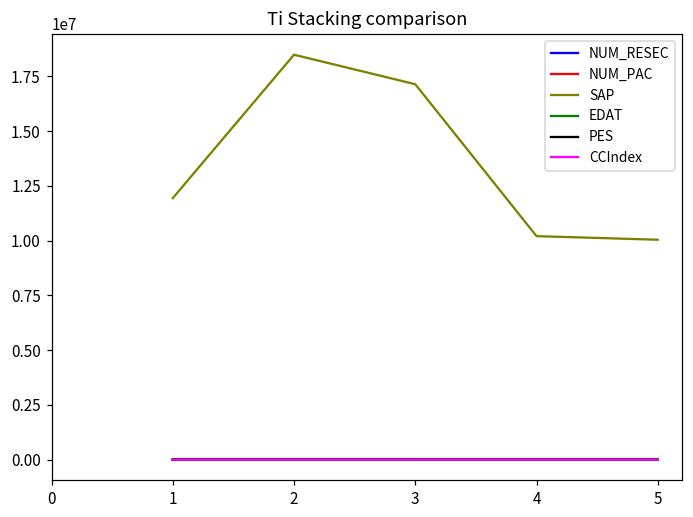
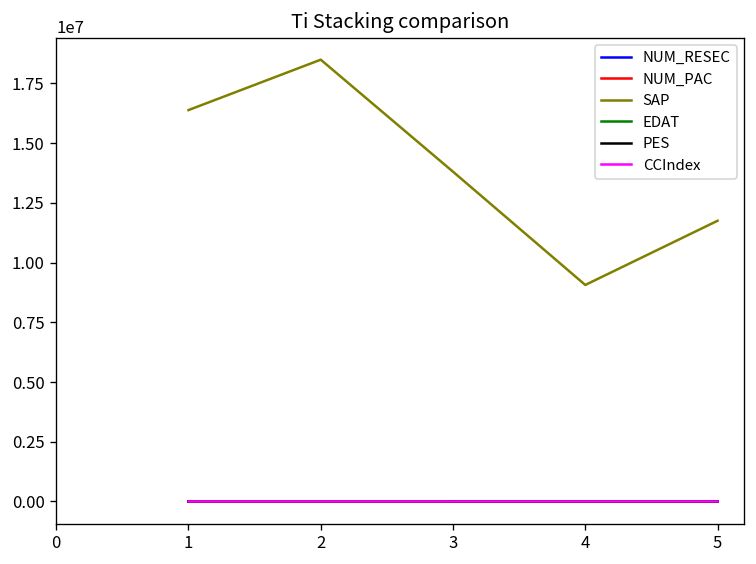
  {
    "CCIndex": {
      "1": 0,
      "2": 0,
      "3": 0,
      "4": 0,
      "5": 0
    },
    "SAP": {
-     "1": 11900000,
+     "1": 16400000,
      "2": 18500000,
-     "3": 17100000,
-     "4": 10200000,
-     "5": 10000000
+     "3": 13800000,
+     "4": 9100000,
+     "5": 11700000
    }
  }
